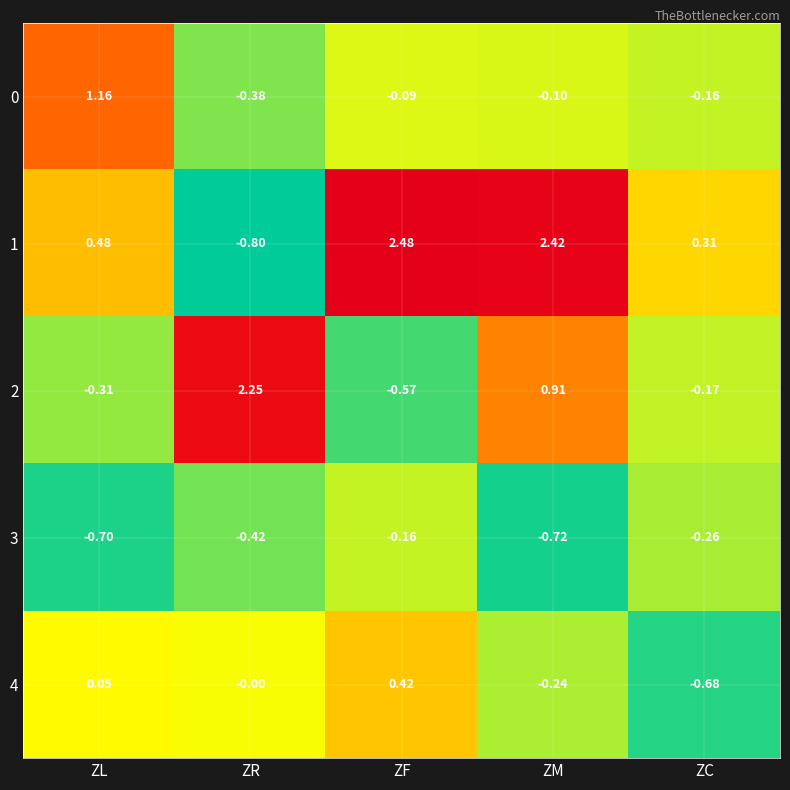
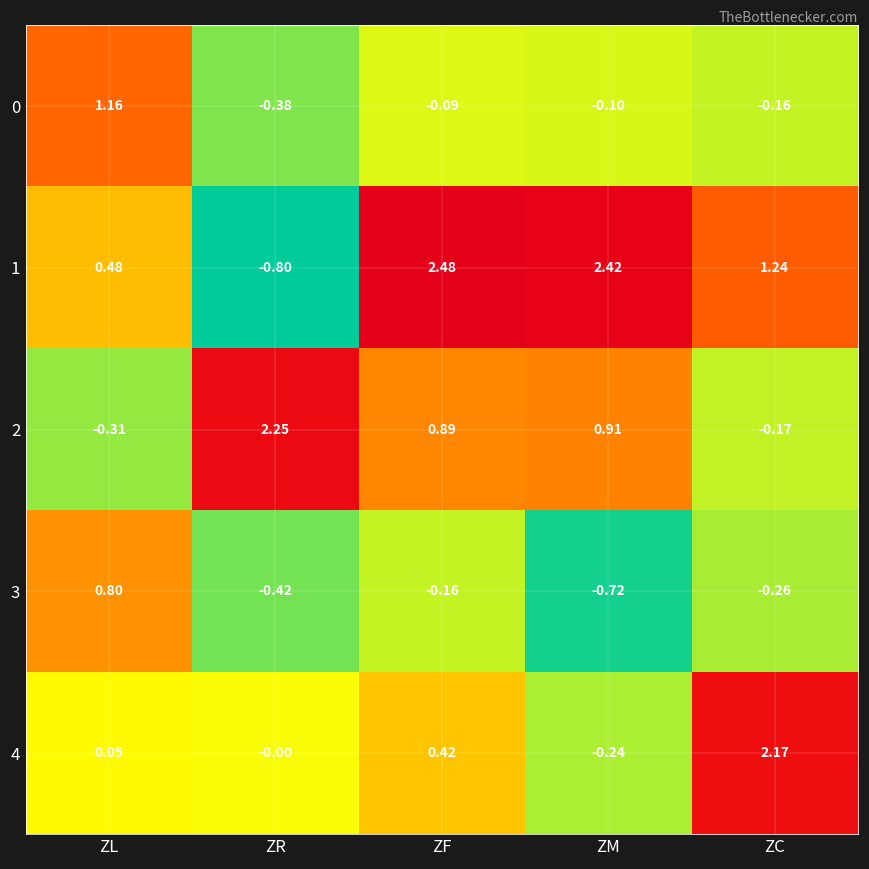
  {
    "0": {
      "ZL": 1.16,
      "ZR": -0.38,
      "ZF": -0.09,
      "ZM": -0.10,
      "ZC": -0.16
    },
    "1": {
      "ZL": 0.48,
      "ZR": -0.80,
      "ZF": 2.48,
      "ZM": 2.42,
-     "ZC": 0.31
+     "ZC": 1.24
    },
    "2": {
      "ZL": -0.31,
      "ZR": 2.25,
-     "ZF": -0.57,
+     "ZF": 0.89,
      "ZM": 0.91,
      "ZC": -0.17
    },
    "3": {
-     "ZL": -0.70,
+     "ZL": 0.80,
      "ZR": -0.42,
      "ZF": -0.16,
      "ZM": -0.72,
      "ZC": -0.26
    },
    "4": {
      "ZL": 0.05,
      "ZR": -0.00,
      "ZF": 0.42,
      "ZM": -0.24,
-     "ZC": -0.68
+     "ZC": 2.17
    }
  }
